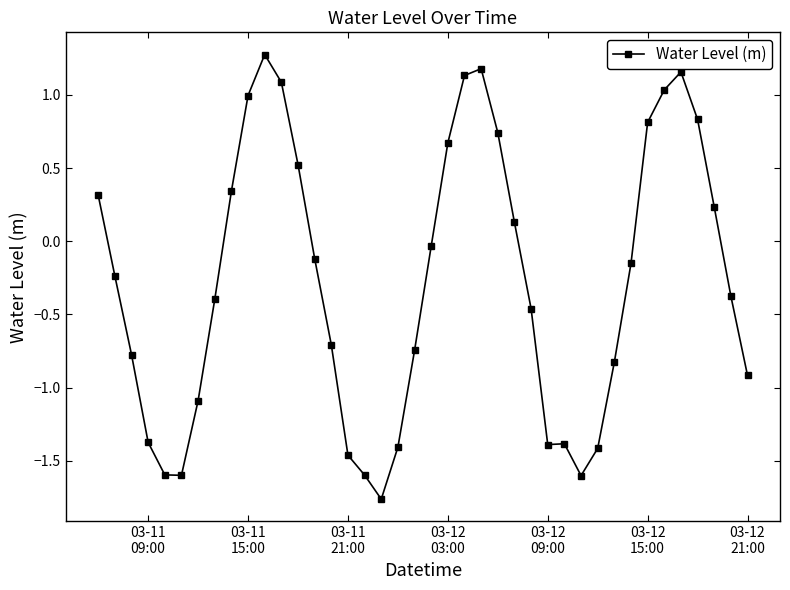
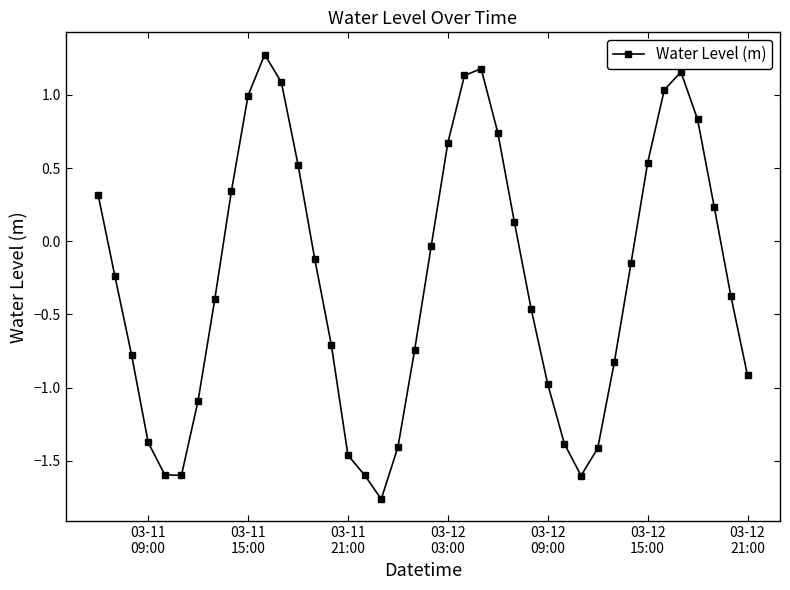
  {
    "03-11 09:00": -1.38,
    "03-11 15:00": 1.00,
    "03-11 21:00": -1.46,
    "03-12 03:00": 0.67,
-   "03-12 09:00": -1.39,
-   "03-12 15:00": 0.81,
+   "03-12 09:00": -0.98,
+   "03-12 15:00": 0.54,
    "03-12 21:00": -0.92
  }
